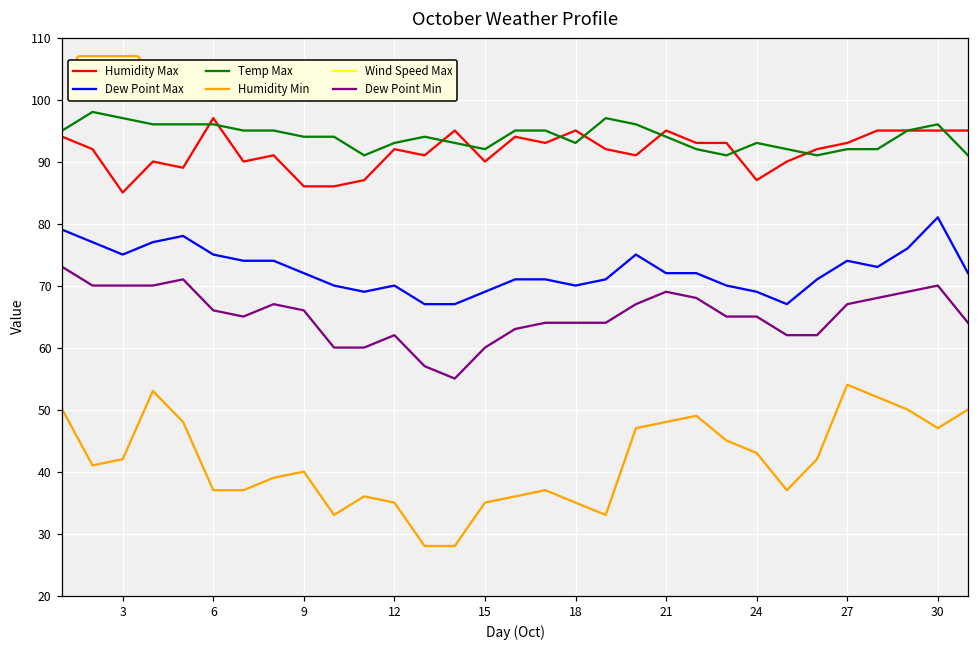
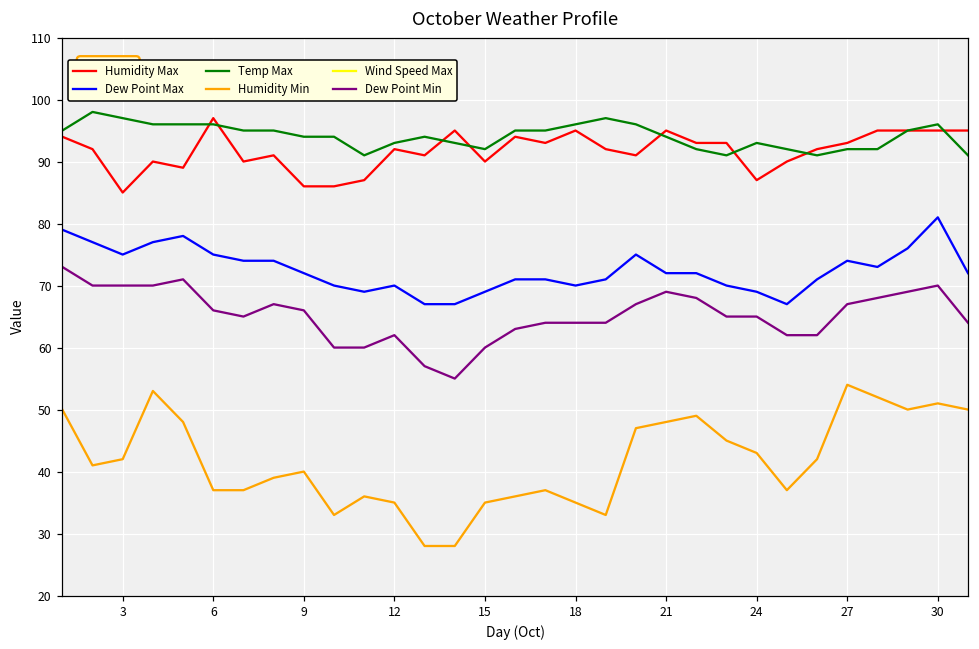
  {
    "Humidity Max": {
      "3": 85,
      "6": 97,
      "9": 86,
      "12": 92,
      "15": 90,
      "18": 95,
      "21": 95,
      "24": 87,
      "27": 93,
      "30": 95
    },
    "Dew Point Max": {
      "3": 75,
      "6": 75,
      "9": 72,
      "12": 70,
      "15": 69,
      "18": 70,
      "21": 72,
      "24": 69,
      "27": 74,
      "30": 81
    },
    "Temp Max": {
      "3": 97,
      "6": 96,
      "9": 94,
      "12": 93,
      "15": 92,
-     "18": 93,
+     "18": 96,
      "21": 94,
      "24": 93,
      "27": 92,
      "30": 96
    },
    "Humidity Min": {
      "3": 42,
      "6": 37,
      "9": 40,
      "12": 35,
      "15": 35,
      "18": 35,
      "21": 48,
      "24": 43,
      "27": 54,
-     "30": 47
+     "30": 51
    },
    "Dew Point Min": {
      "3": 70,
      "6": 66,
      "9": 66,
      "12": 62,
      "15": 60,
      "18": 64,
      "21": 69,
      "24": 65,
      "27": 67,
      "30": 70
    }
  }
